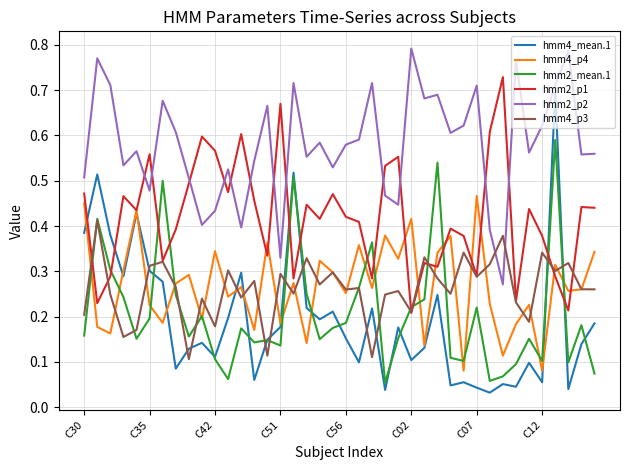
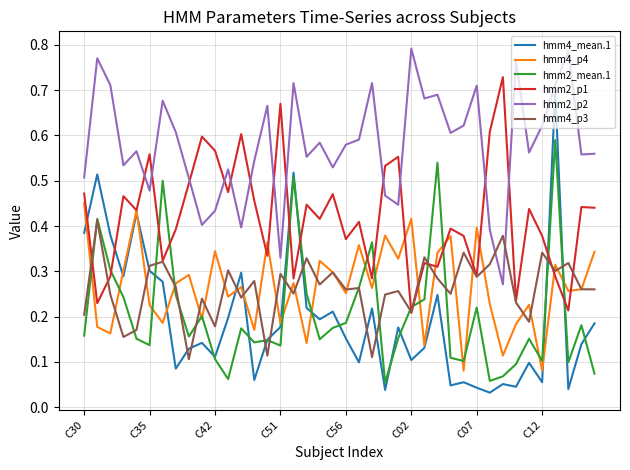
  {
    "hmm4_mean.1": {
      "C30": 0.39,
      "C35": 0.30,
      "C51": 0.18,
      "C56": 0.15,
      "C02": 0.10,
      "C07": 0.04,
      "C12": 0.06
    },
    "hmm4_p4": {
      "C30": 0.45,
      "C35": 0.23,
      "C42": 0.34,
      "C51": 0.19,
      "C56": 0.25,
      "C02": 0.42,
-     "C07": 0.47,
+     "C07": 0.40,
      "C12": 0.08
    },
    "hmm2_mean.1": {
      "C30": 0.16,
-     "C35": 0.20,
+     "C35": 0.14,
      "C51": 0.14,
      "C56": 0.19,
      "C02": 0.22,
      "C07": 0.22,
      "C12": 0.10
    },
    "hmm2_p1": {
      "C30": 0.47,
      "C35": 0.56,
      "C42": 0.57,
      "C51": 0.67,
-     "C56": 0.42,
+     "C56": 0.37,
      "C12": 0.38
    },
    "hmm2_p2": {
      "C30": 0.51,
      "C35": 0.48,
      "C42": 0.43,
      "C51": 0.33,
      "C56": 0.58,
      "C02": 0.79,
      "C07": 0.71
    },
    "hmm4_p3": {
      "C30": 0.20,
      "C35": 0.31,
      "C42": 0.18,
      "C51": 0.29,
      "C56": 0.26,
      "C12": 0.34
    }
  }
